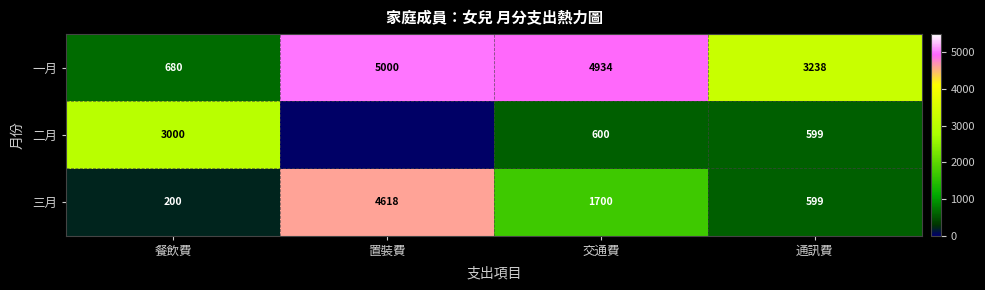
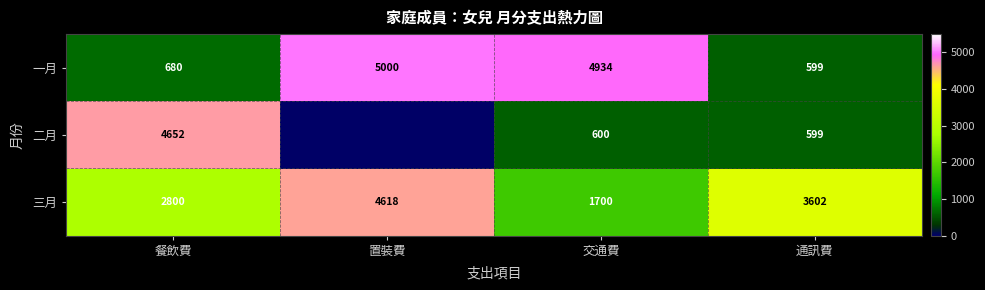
  {
    "一月": {
      "餐飲費": 680,
      "置裝費": 5000,
      "交通費": 4934,
-     "通訊費": 3238
+     "通訊費": 599
    },
    "二月": {
-     "餐飲費": 3000,
+     "餐飲費": 4652,
      "交通費": 600,
      "通訊費": 599
    },
    "三月": {
-     "餐飲費": 200,
+     "餐飲費": 2800,
      "置裝費": 4618,
      "交通費": 1700,
-     "通訊費": 599
+     "通訊費": 3602
    }
  }
